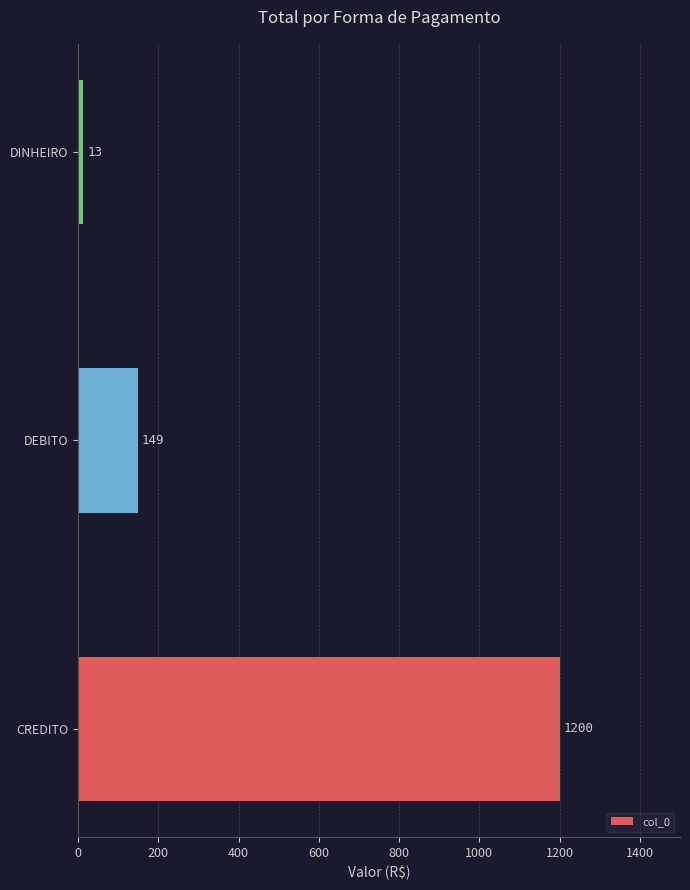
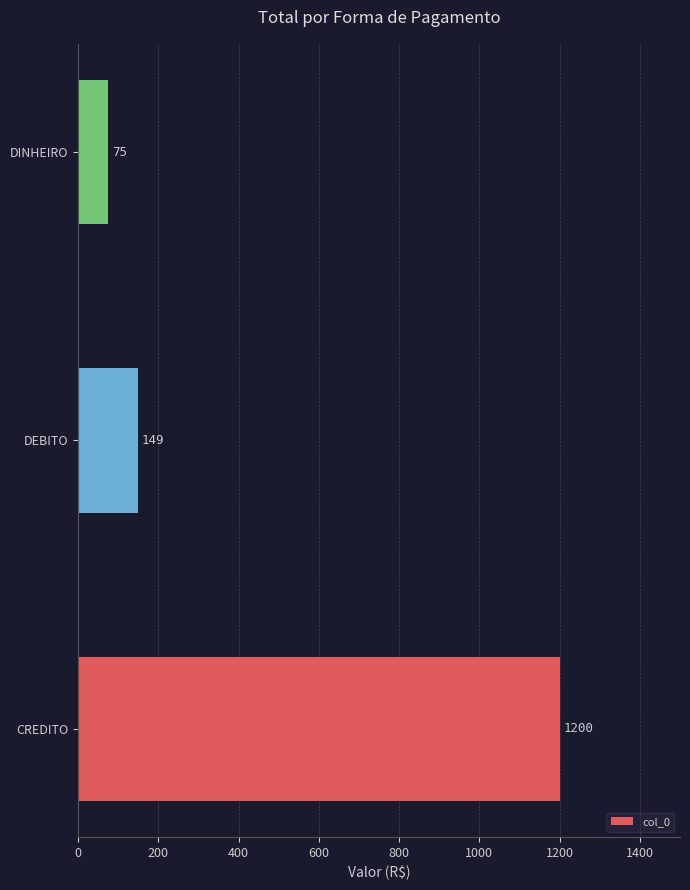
  {
-   "DINHEIRO": 13,
+   "DINHEIRO": 75,
    "DEBITO": 149,
    "CREDITO": 1200
  }
